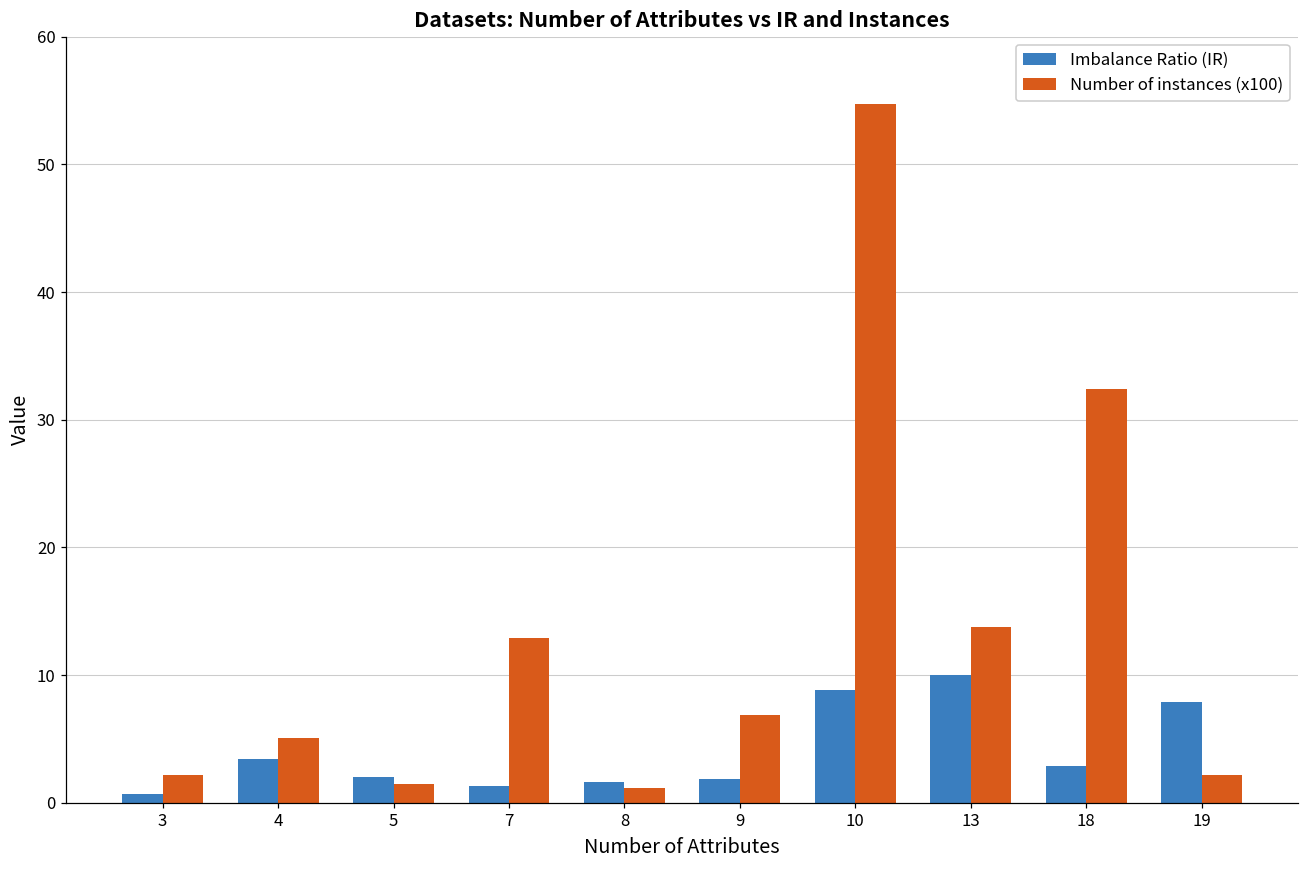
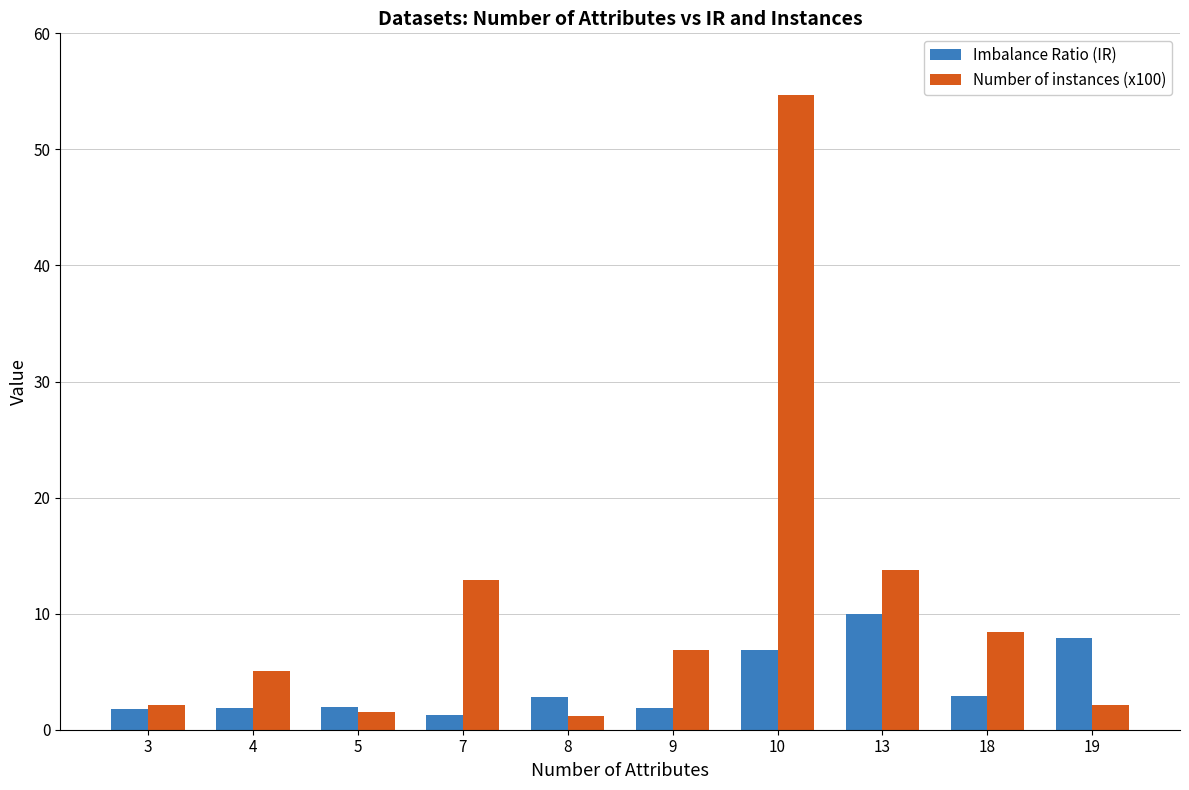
  {
    "Imbalance Ratio (IR)": {
-     "3": 0.7,
-     "4": 3.4,
+     "3": 1.8,
+     "4": 1.9,
      "5": 2.0,
      "7": 1.3,
-     "8": 1.6,
+     "8": 2.8,
      "9": 1.9,
-     "10": 8.8,
+     "10": 6.9,
      "13": 10.0,
      "18": 2.9,
      "19": 7.9
    },
    "Number of instances (x100)": {
      "3": 2.1,
      "4": 5.1,
      "5": 1.5,
      "7": 12.9,
      "8": 1.1,
      "9": 6.8,
      "10": 54.7,
      "13": 13.8,
-     "18": 32.4,
+     "18": 8.5,
      "19": 2.1
    }
  }
